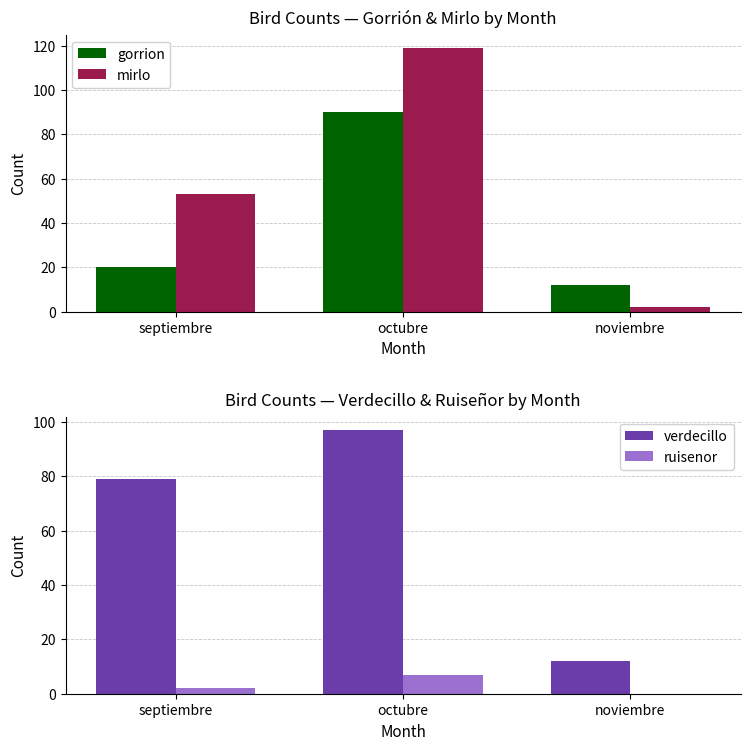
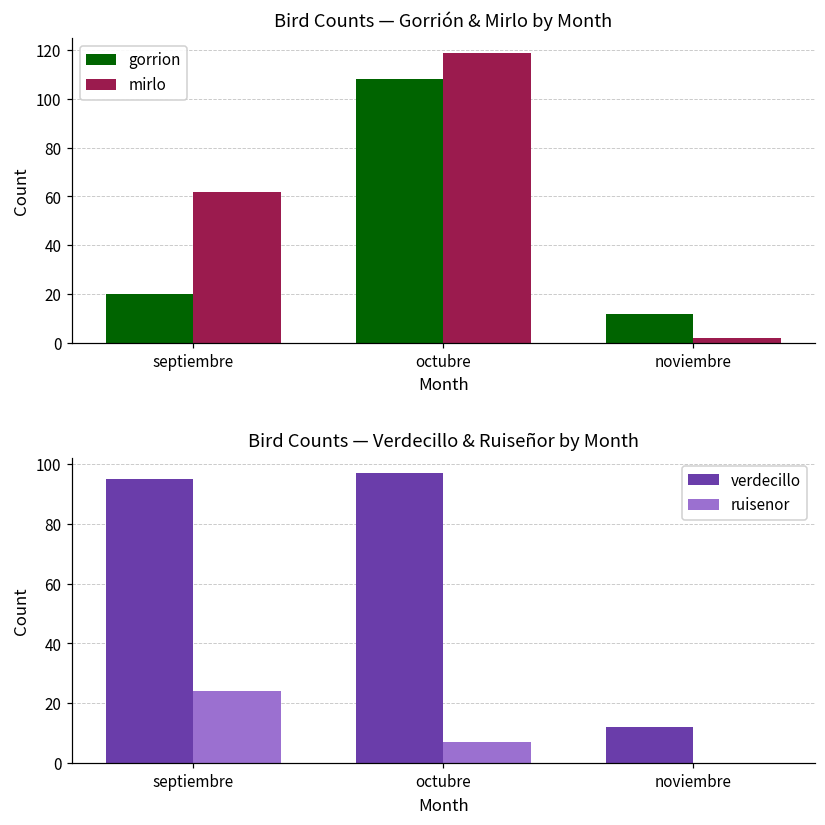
  {
    "Bird Counts — Gorrión & Mirlo by Month": {
      "gorrion": {
        "septiembre": 20,
-       "octubre": 90,
+       "octubre": 108,
        "noviembre": 12
      },
      "mirlo": {
-       "septiembre": 53,
+       "septiembre": 62,
        "octubre": 119,
        "noviembre": 2
      }
    },
    "Bird Counts — Verdecillo & Ruiseñor by Month": {
      "verdecillo": {
-       "septiembre": 79,
+       "septiembre": 95,
        "octubre": 97,
        "noviembre": 12
      },
      "ruisenor": {
-       "septiembre": 2,
+       "septiembre": 24,
        "octubre": 7,
        "noviembre": 0
      }
    }
  }
